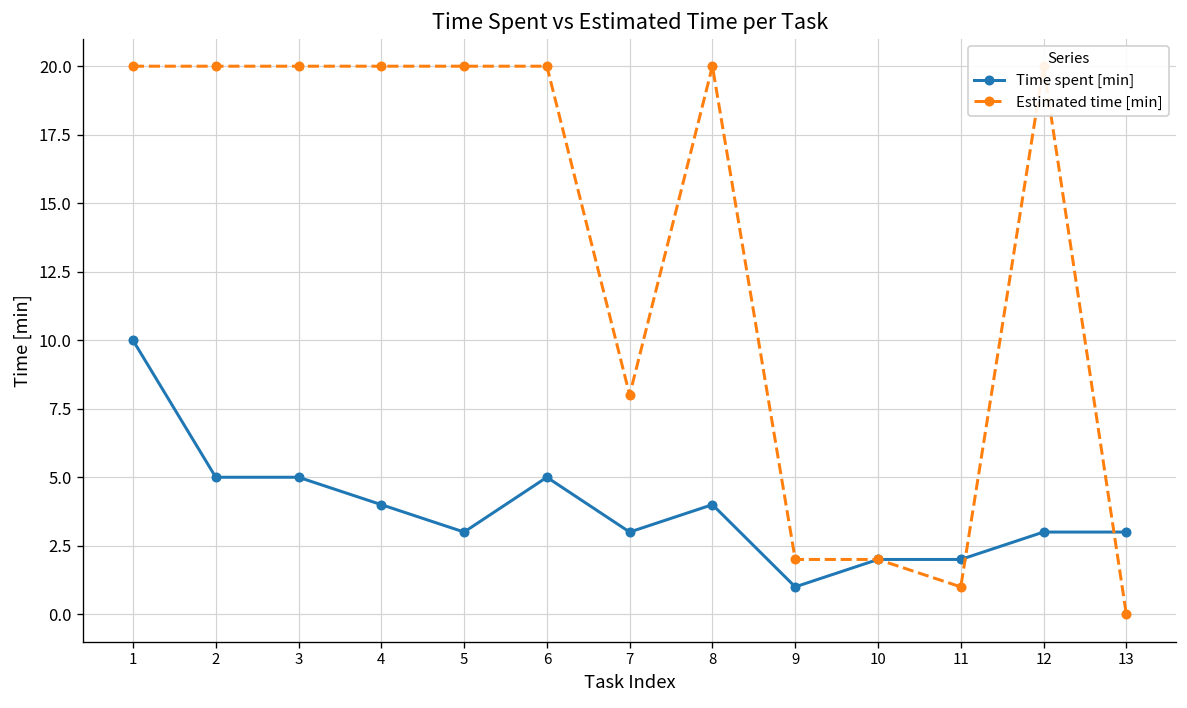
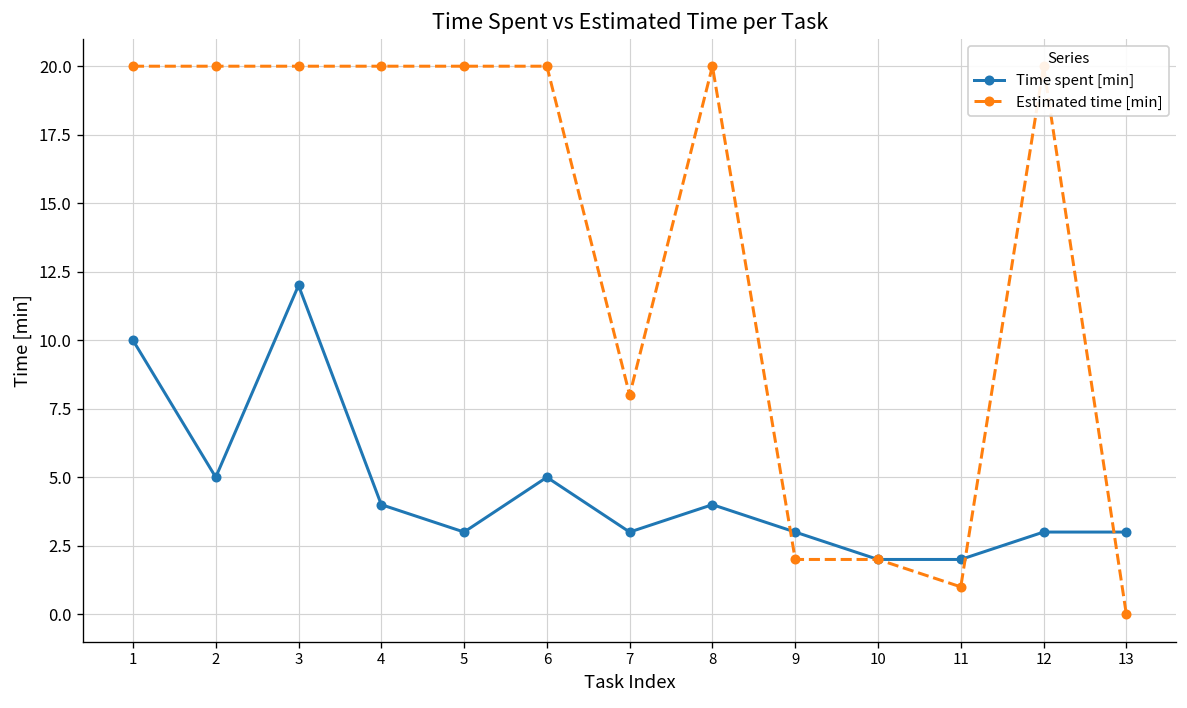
  {
    "Time spent [min]": {
      "1": 10,
      "2": 5,
-     "3": 5,
+     "3": 12,
      "4": 4,
      "5": 3,
      "6": 5,
      "7": 3,
      "8": 4,
-     "9": 1,
+     "9": 3,
      "11": 2,
      "12": 3,
      "13": 3
    },
    "Estimated time [min]": {
      "1": 20,
      "2": 20,
      "3": 20,
      "4": 20,
      "5": 20,
      "6": 20,
      "7": 8,
      "8": 20,
      "9": 2,
      "11": 1,
      "13": 0
    }
  }
